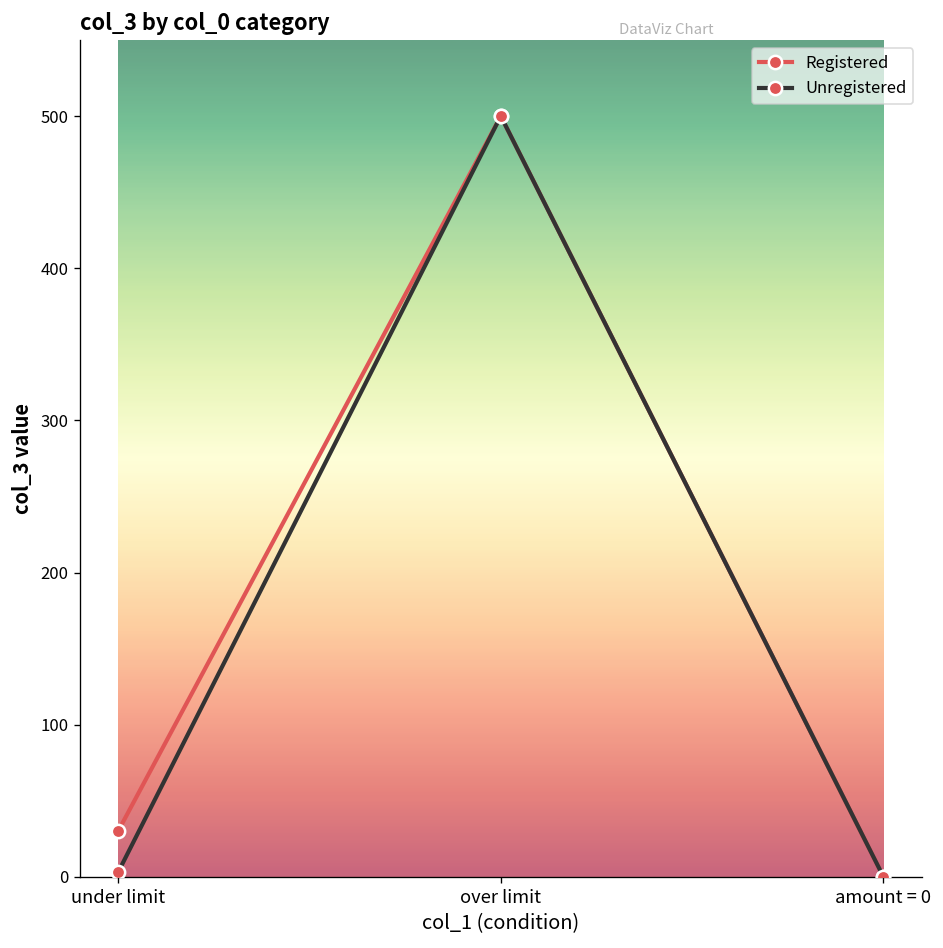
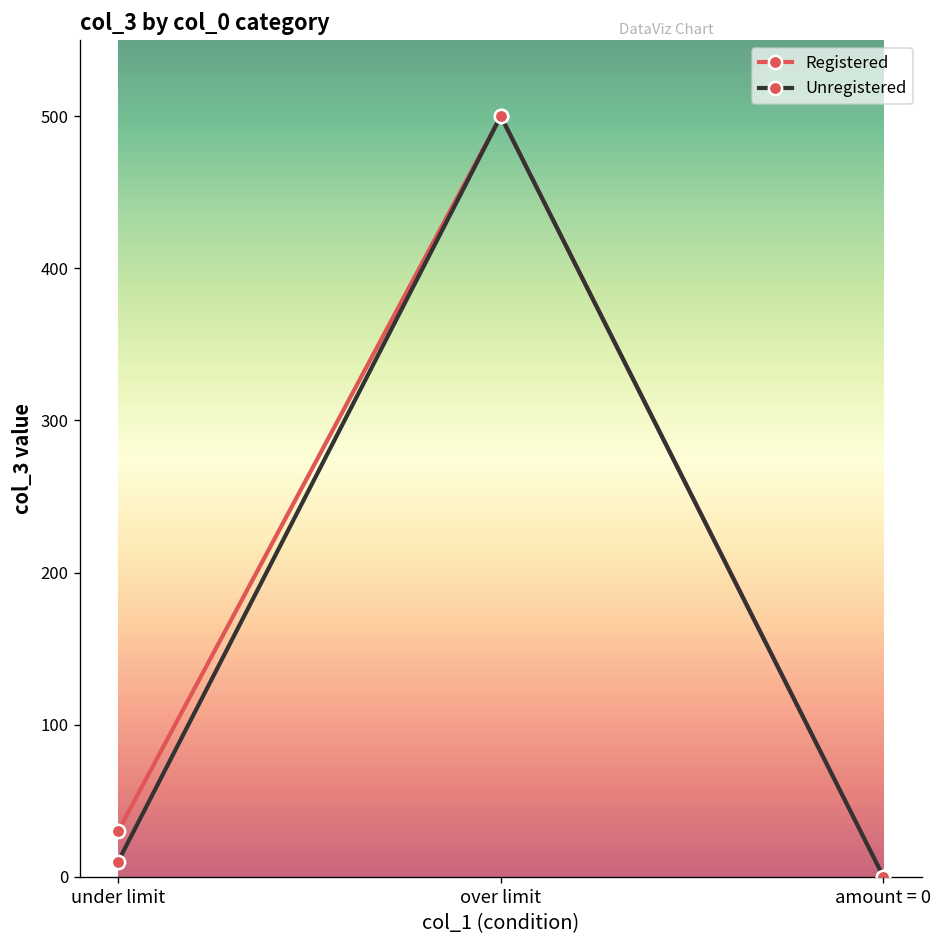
  {
    "Registered": {
      "under limit": 30
    },
    "Unregistered": {
-     "under limit": 3
+     "under limit": 10
    }
  }
